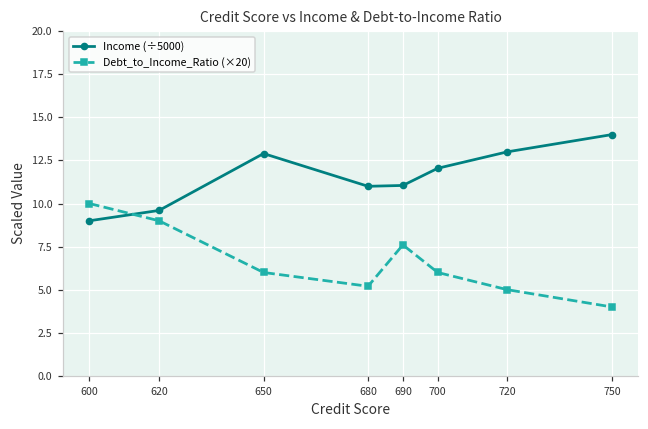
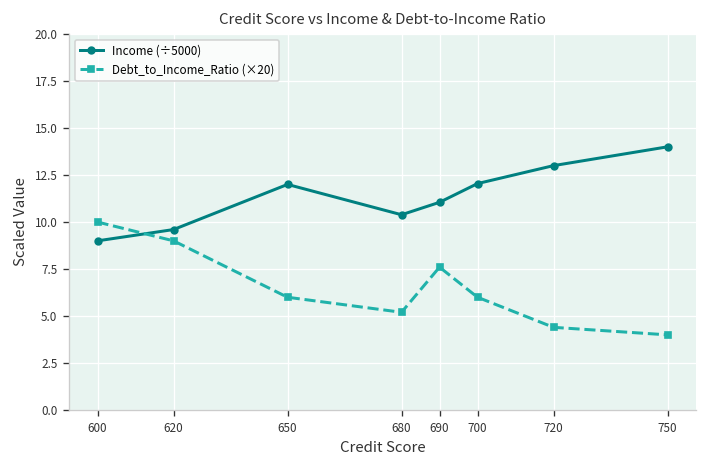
  {
    "Income (÷5000)": {
      "600": 9.0,
      "620": 9.6,
-     "650": 12.9,
-     "680": 11.0,
+     "650": 12.0,
+     "680": 10.4,
      "690": 11.0,
      "700": 12.0,
      "720": 13.0,
      "750": 14.0
    },
    "Debt_to_Income_Ratio (×20)": {
      "600": 10.0,
      "620": 9.0,
      "650": 6.0,
      "680": 5.2,
      "690": 7.6,
      "700": 6.0,
-     "720": 5.0,
+     "720": 4.4,
      "750": 4.0
    }
  }
